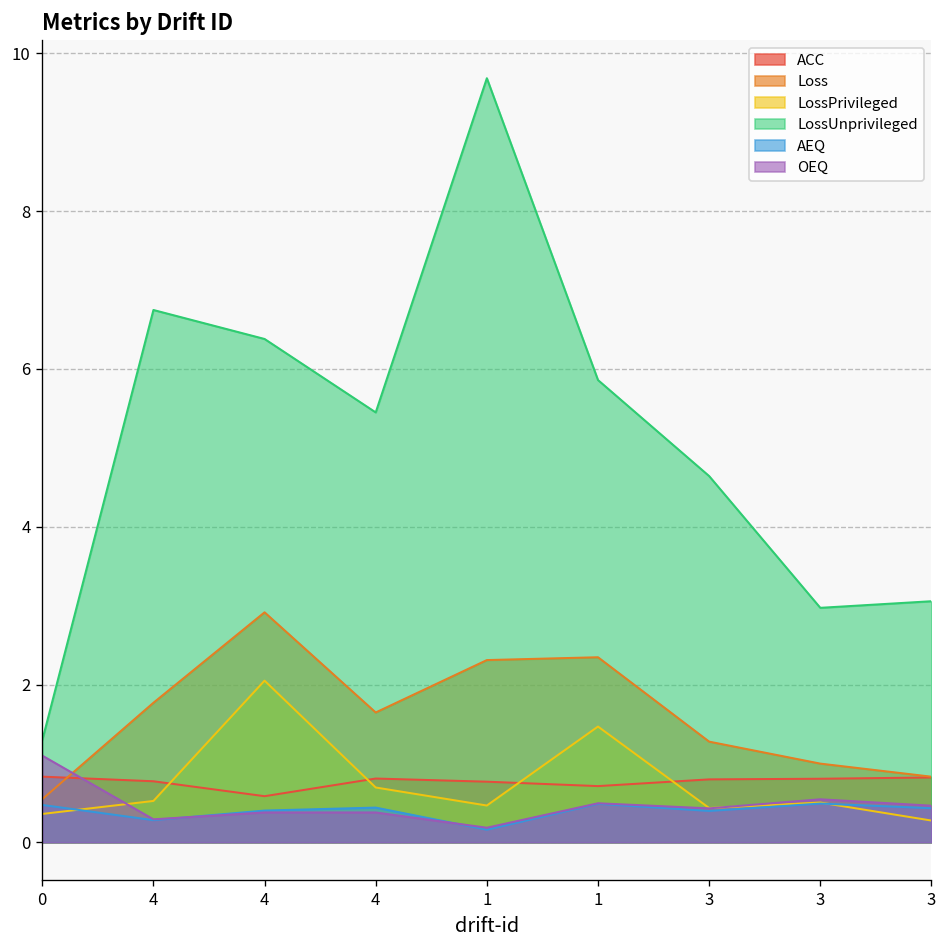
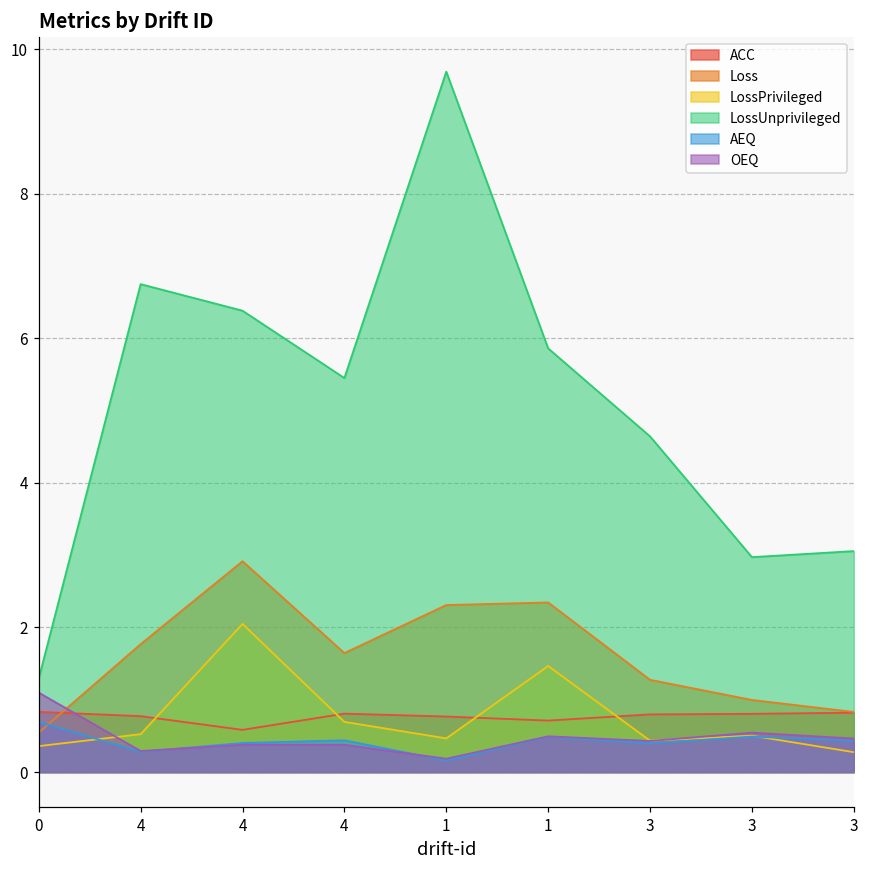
  {
    "LossPrivileged": {
      "0": 0.4
    },
    "LossUnprivileged": {
      "0": 1.3
    },
    "AEQ": {
-     "0": 0.5
+     "0": 0.7
    },
    "OEQ": {
      "0": 1.1
    }
  }
